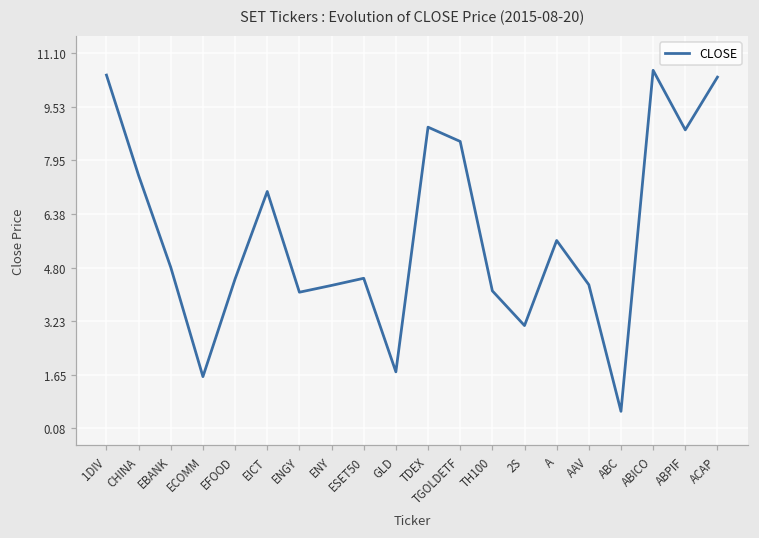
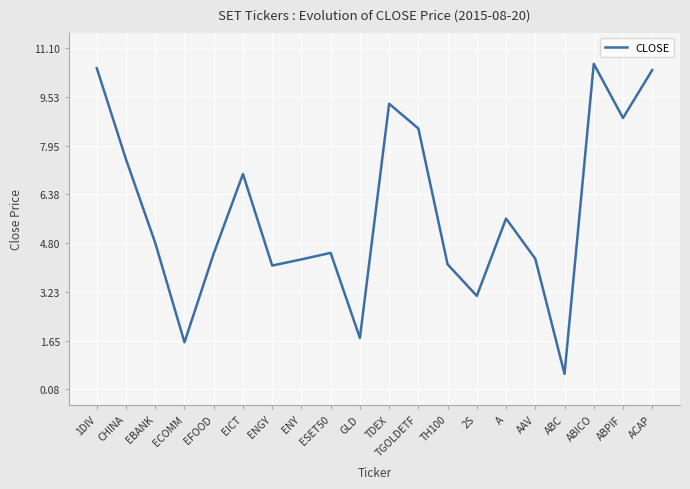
  {
    "1DIV": 10.5,
    "CHINA": 7.5,
    "EBANK": 4.8,
    "ECOMM": 1.6,
    "EFOOD": 4.5,
    "EICT": 7.0,
    "ENGY": 4.1,
    "ENY": 4.3,
    "ESET50": 4.5,
    "GLD": 1.7,
-   "TDEX": 8.9,
+   "TDEX": 9.3,
    "TGOLDETF": 8.5,
    "TH100": 4.1,
    "2S": 3.1,
    "A": 5.6,
    "AAV": 4.3,
    "ABC": 0.6,
    "ABICO": 10.6,
    "ABPIF": 8.9,
    "ACAP": 10.4
  }
